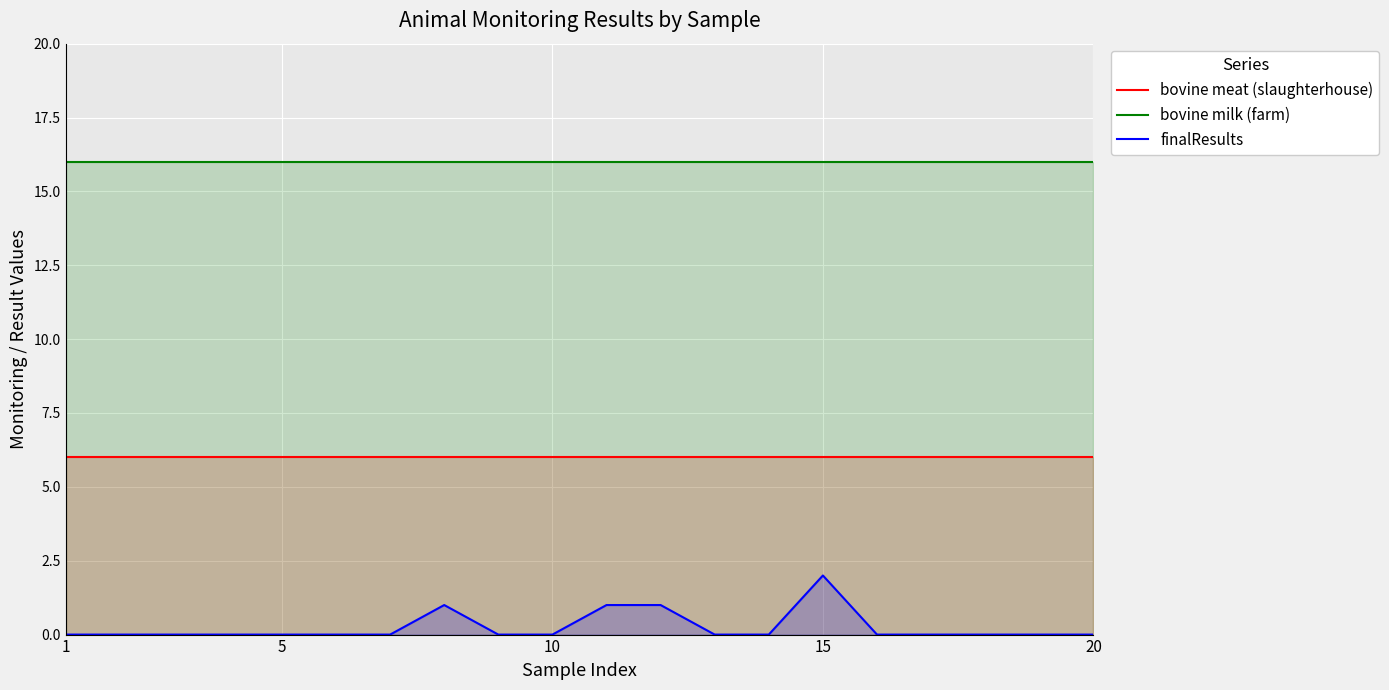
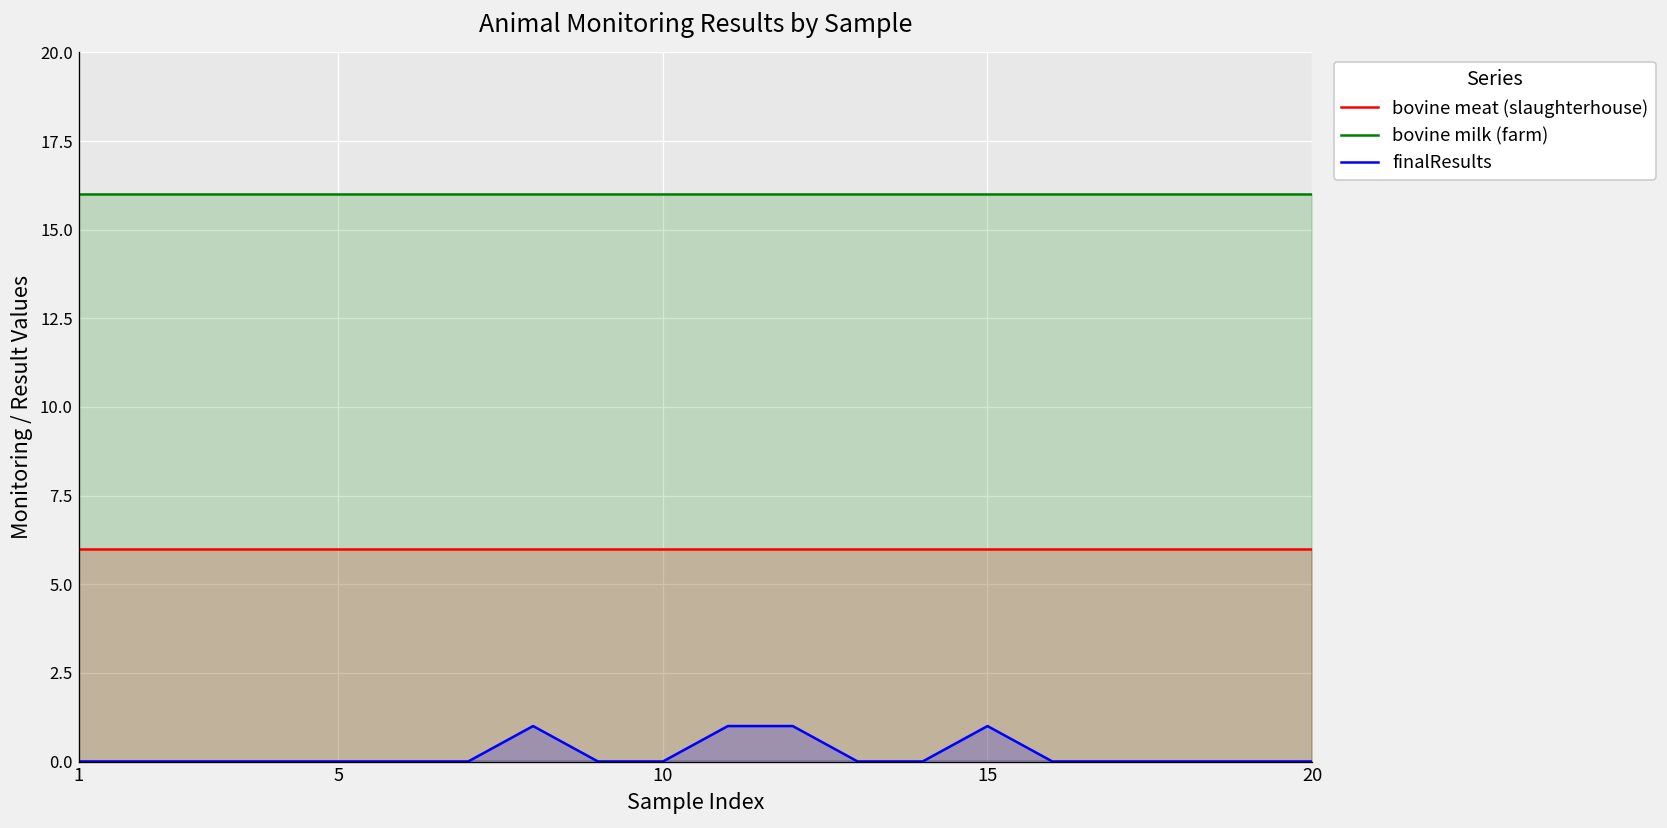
  {
    "bovine meat (slaughterhouse)": {
      "1": 6,
      "5": 6,
      "10": 6,
      "15": 6,
      "20": 6
    },
    "bovine milk (farm)": {
      "1": 16,
      "5": 16,
      "10": 16,
      "15": 16,
      "20": 16
    },
    "finalResults": {
      "1": 0,
      "5": 0,
      "10": 0,
-     "15": 2,
+     "15": 1,
      "20": 0
    }
  }
